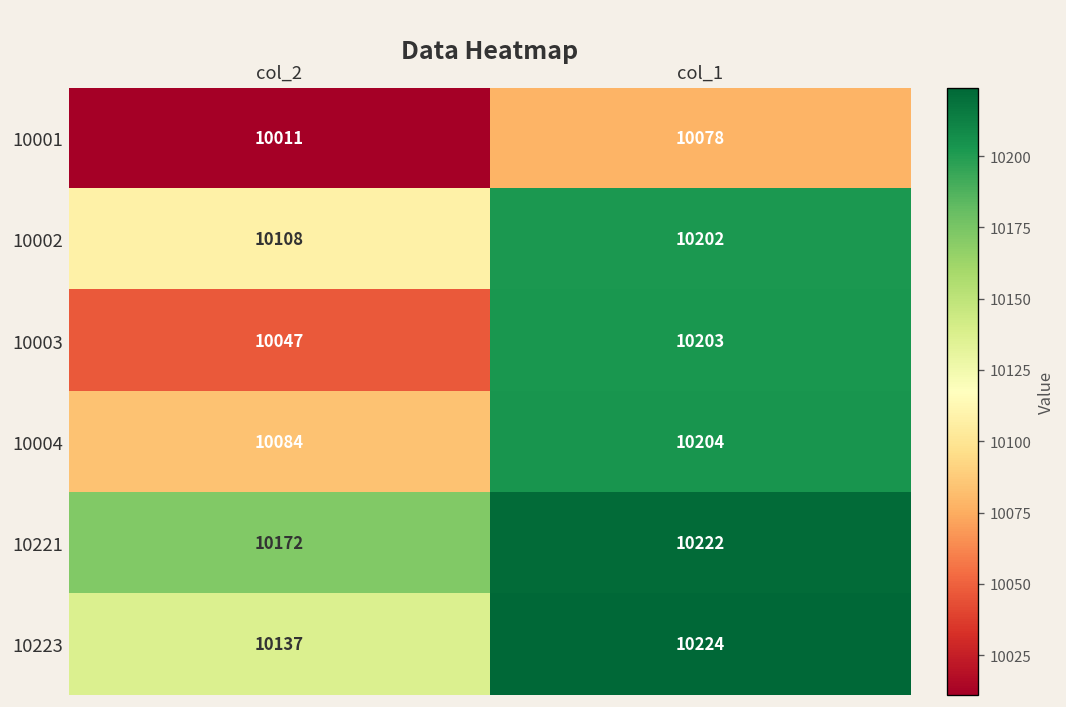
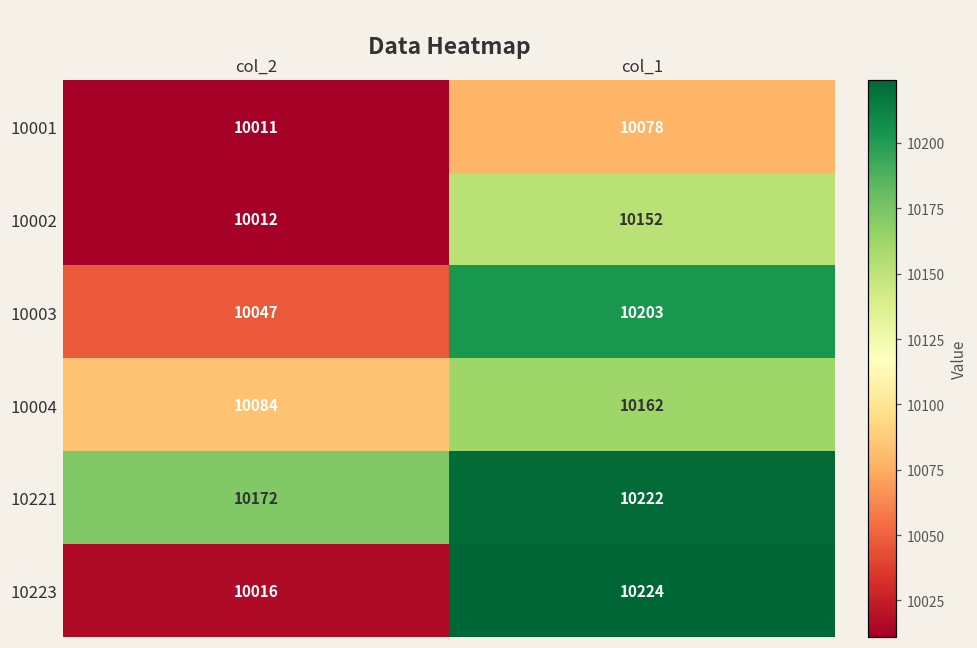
  {
    "10001": {
      "col_2": 10011,
      "col_1": 10078
    },
    "10002": {
-     "col_2": 10108,
-     "col_1": 10202
+     "col_2": 10012,
+     "col_1": 10152
    },
    "10003": {
      "col_2": 10047,
      "col_1": 10203
    },
    "10004": {
      "col_2": 10084,
-     "col_1": 10204
+     "col_1": 10162
    },
    "10221": {
      "col_2": 10172,
      "col_1": 10222
    },
    "10223": {
-     "col_2": 10137,
+     "col_2": 10016,
      "col_1": 10224
    }
  }
